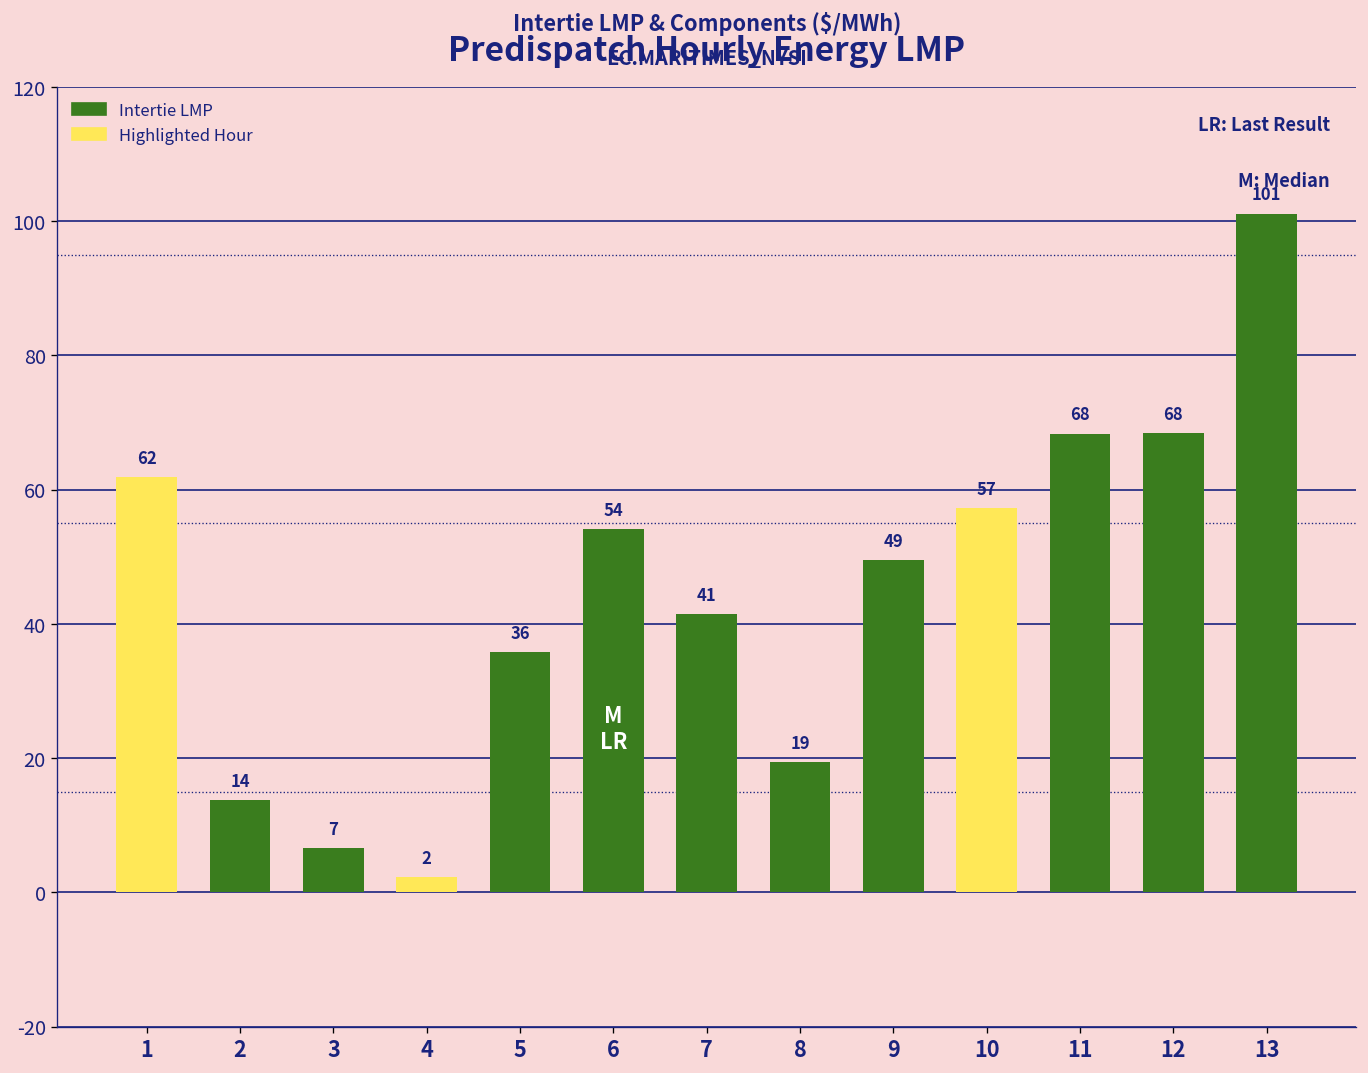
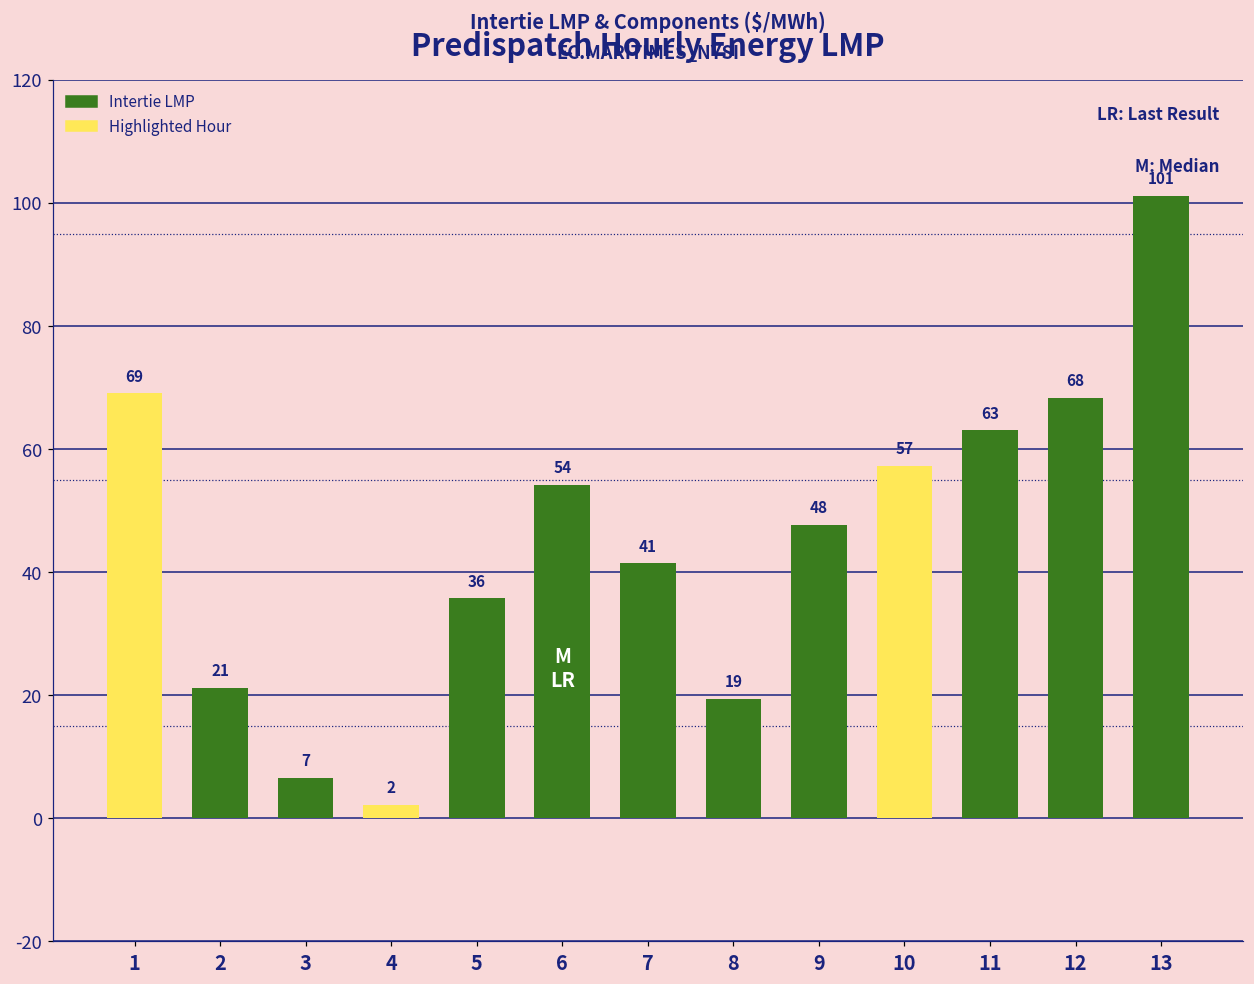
  {
-   "1": 62,
-   "2": 14,
+   "1": 69,
+   "2": 21,
    "3": 7,
    "4": 2,
    "5": 36,
    "6": 54,
    "7": 41,
    "8": 19,
-   "9": 49,
+   "9": 48,
    "10": 57,
-   "11": 68,
+   "11": 63,
    "12": 68
  }
